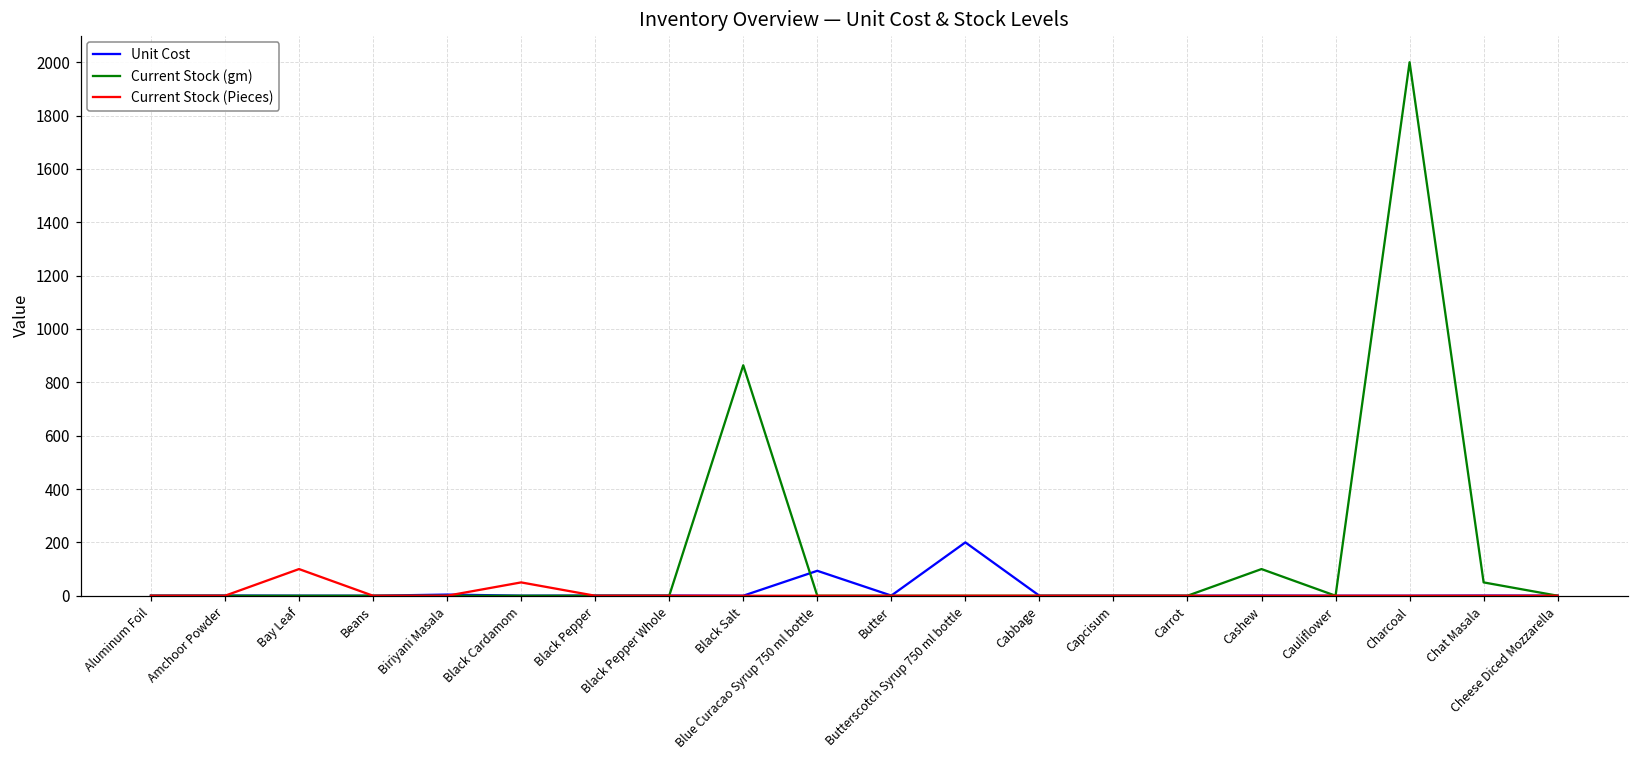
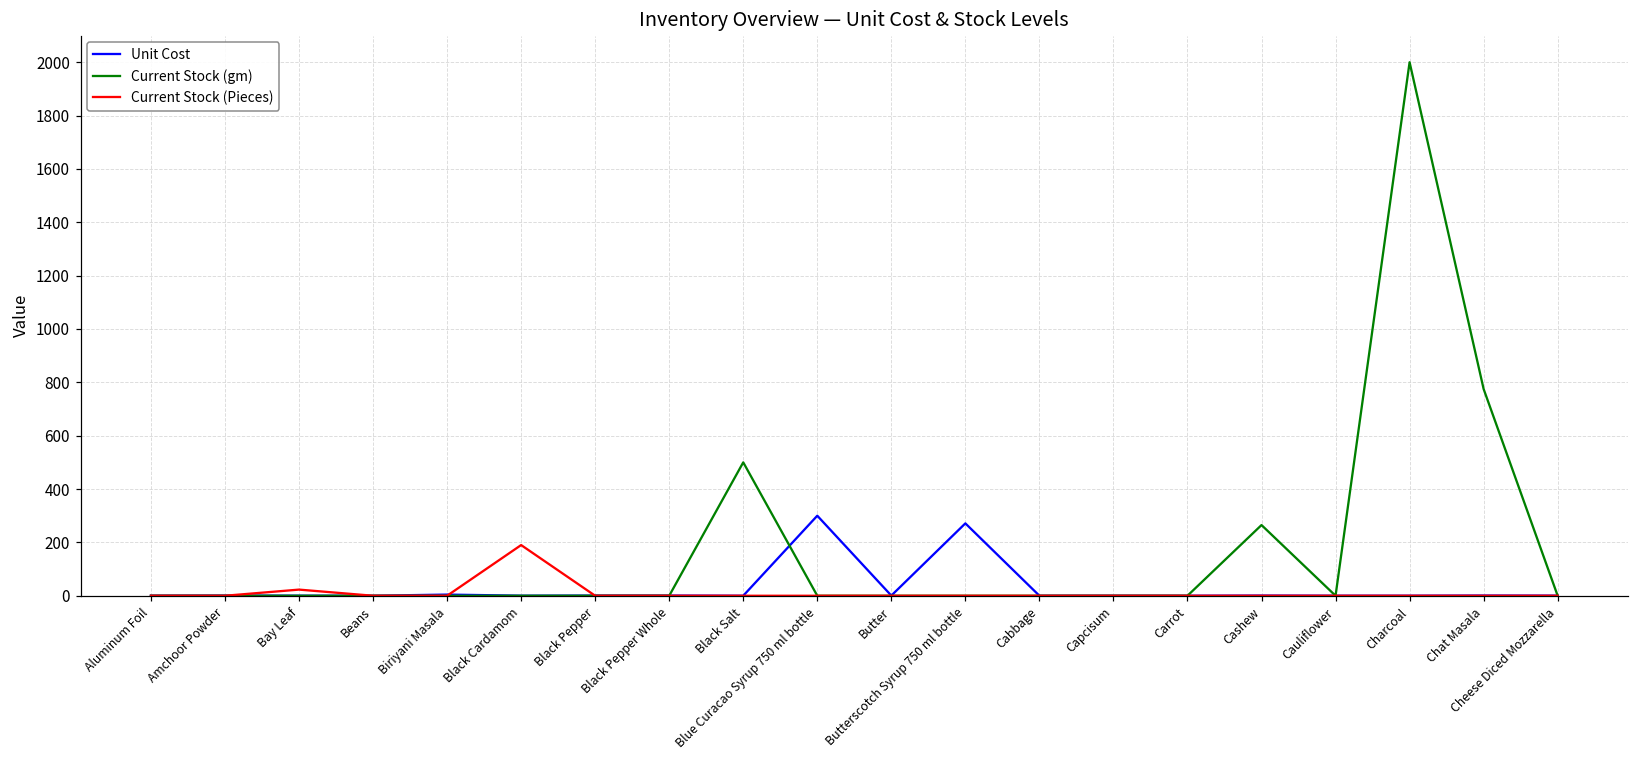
  {
    "Unit Cost": {
-     "Blue Curacao Syrup 750 ml bottle": 90,
-     "Butterscotch Syrup 750 ml bottle": 200
+     "Blue Curacao Syrup 750 ml bottle": 300,
+     "Butterscotch Syrup 750 ml bottle": 270
    },
    "Current Stock (gm)": {
-     "Black Salt": 860,
-     "Cashew": 100,
+     "Black Salt": 500,
+     "Cashew": 270,
      "Charcoal": 2000,
-     "Chat Masala": 50
+     "Chat Masala": 780
    },
    "Current Stock (Pieces)": {
-     "Bay Leaf": 100,
-     "Black Cardamom": 50
+     "Bay Leaf": 20,
+     "Black Cardamom": 190
    }
  }
